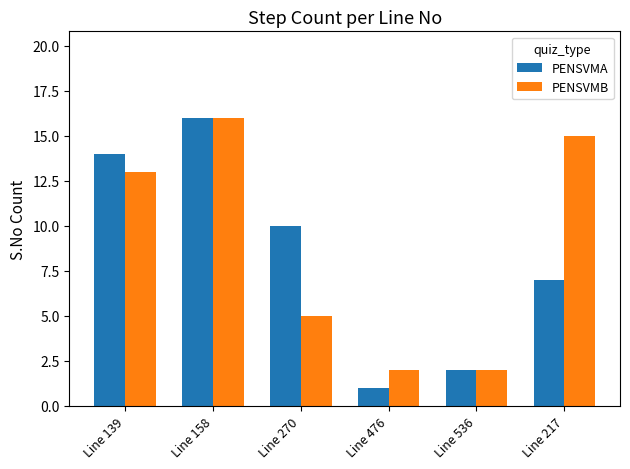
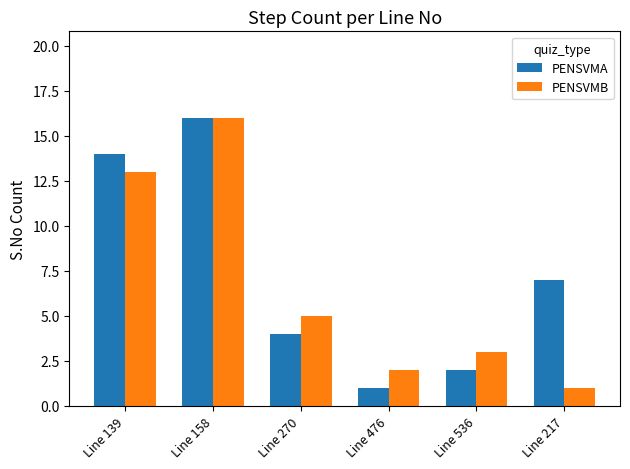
  {
    "PENSVMA": {
      "Line 139": 14,
      "Line 158": 16,
-     "Line 270": 10,
+     "Line 270": 4,
      "Line 476": 1,
      "Line 536": 2,
      "Line 217": 7
    },
    "PENSVMB": {
      "Line 139": 13,
      "Line 158": 16,
      "Line 270": 5,
      "Line 476": 2,
-     "Line 536": 2,
-     "Line 217": 15
+     "Line 536": 3,
+     "Line 217": 1
    }
  }
